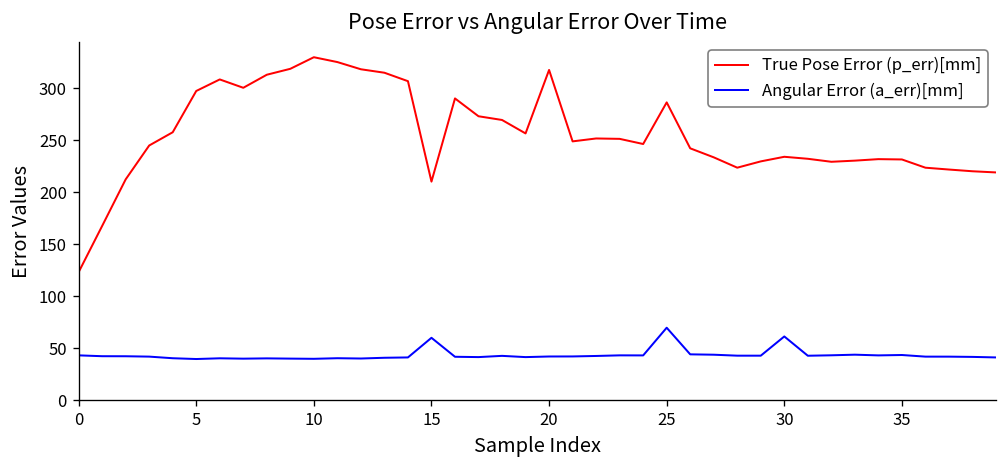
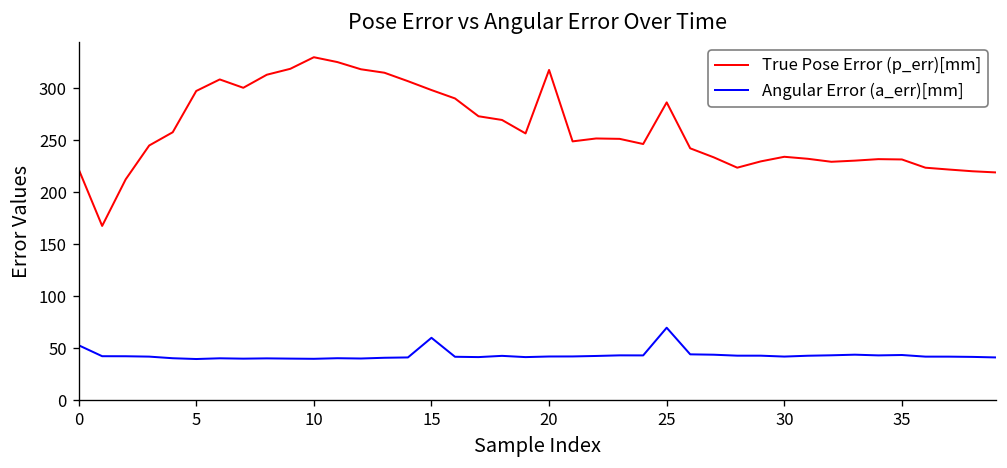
  {
    "True Pose Error (p_err)[mm]": {
-     "0": 120,
+     "0": 220,
      "5": 300,
      "10": 330,
-     "15": 210,
+     "15": 300,
      "20": 320,
      "25": 290,
      "30": 230,
      "35": 230
    },
    "Angular Error (a_err)[mm]": {
-     "0": 40,
+     "0": 50,
      "5": 40,
      "10": 40,
      "15": 60,
      "20": 40,
      "25": 70,
-     "30": 60,
+     "30": 40,
      "35": 40
    }
  }
